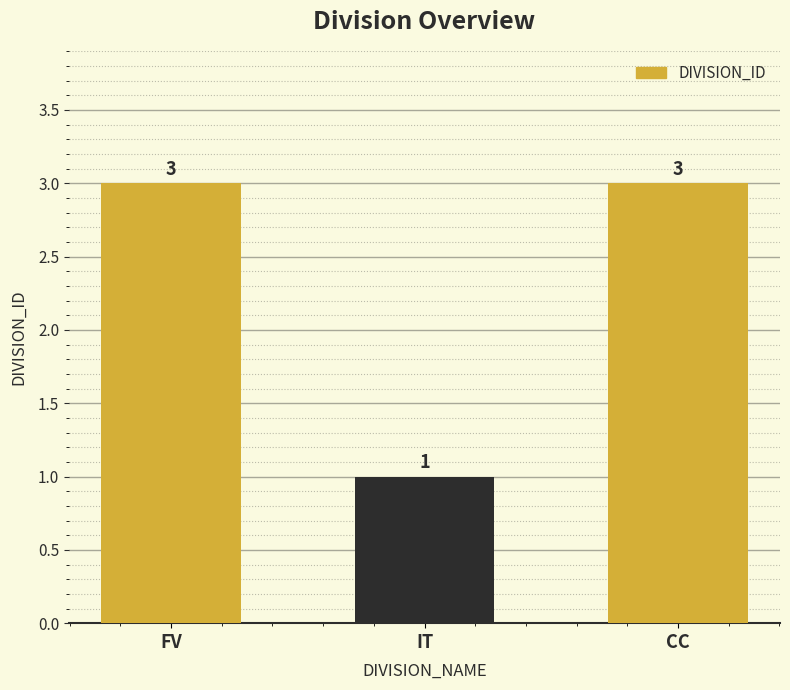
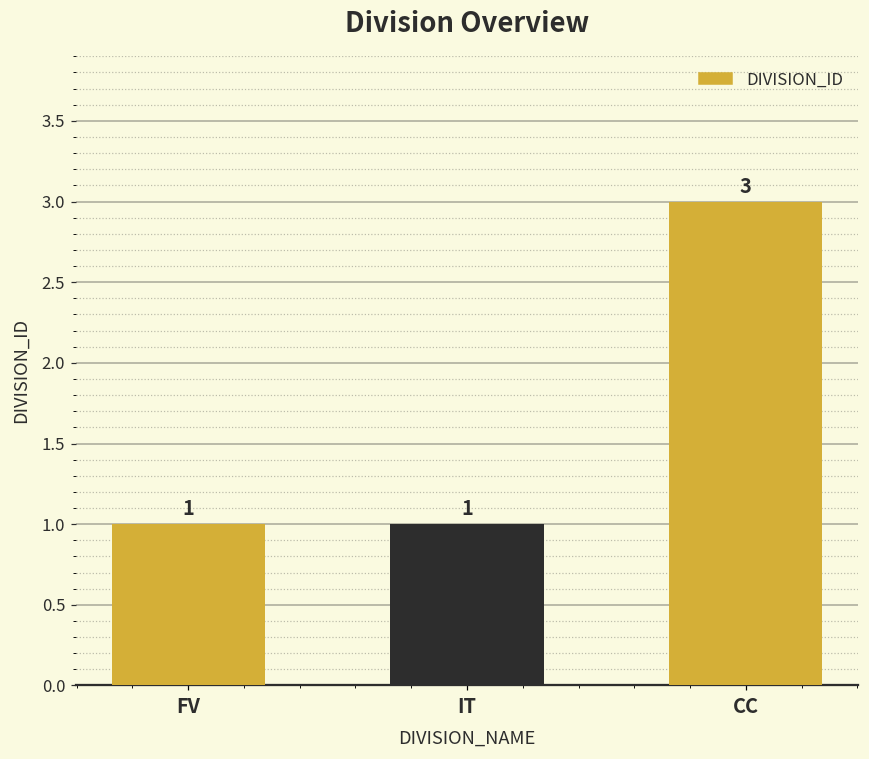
  {
-   "FV": 3,
+   "FV": 1,
    "IT": 1,
    "CC": 3
  }
